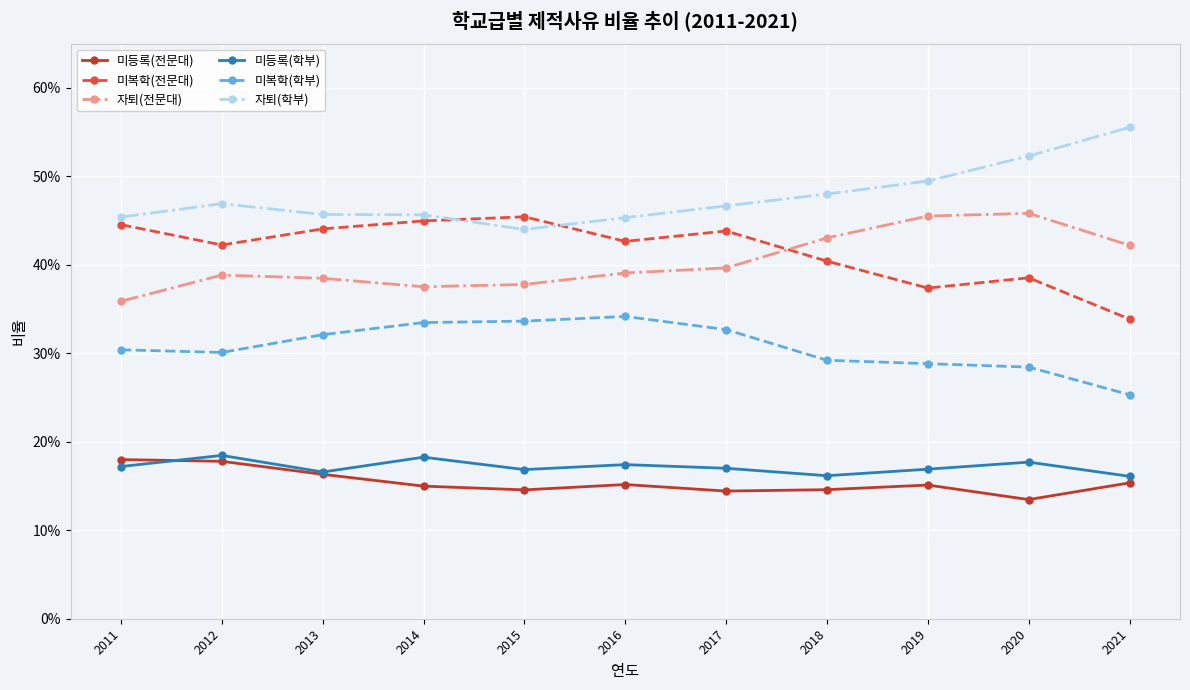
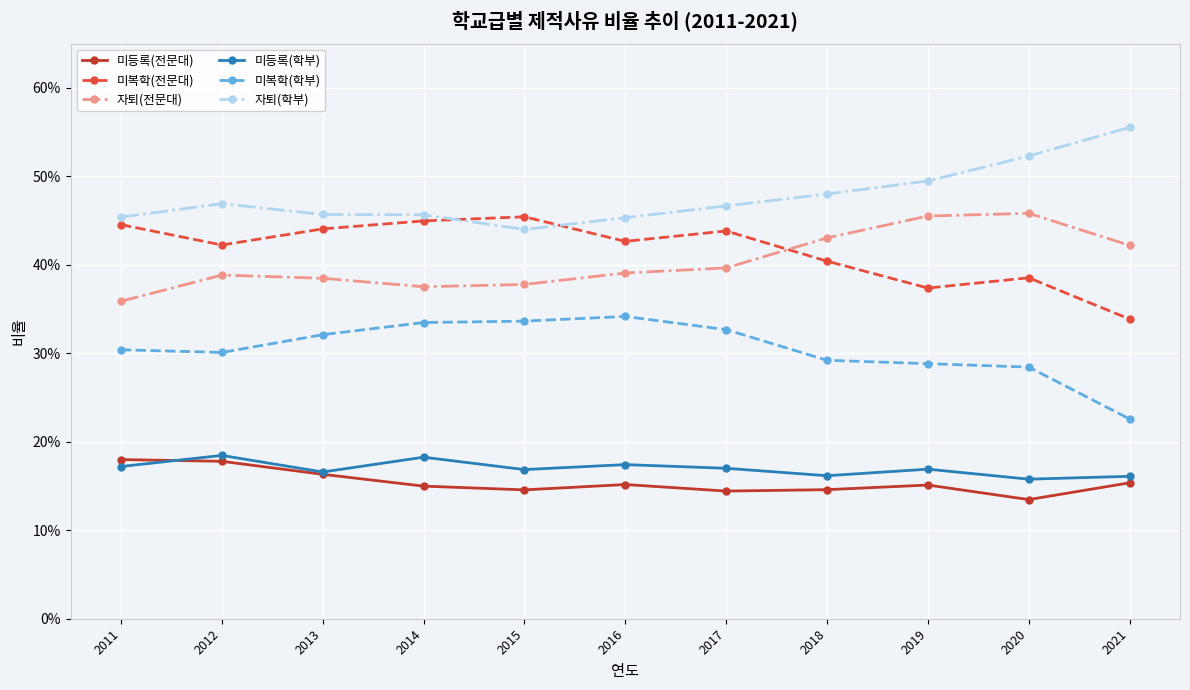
  {
    "자퇴(전문대)": {
      "2011": "36%",
      "2012": "39%",
      "2013": "38%",
      "2014": "38%",
      "2015": "38%",
      "2016": "39%",
      "2017": "40%",
      "2018": "43%",
      "2019": "46%",
      "2020": "46%",
      "2021": "42%"
    },
    "미등록(학부)": {
      "2011": "17%",
      "2012": "18%",
      "2014": "18%",
      "2015": "17%",
      "2016": "17%",
      "2017": "17%",
      "2018": "16%",
      "2019": "17%",
-     "2020": "18%",
+     "2020": "16%",
      "2021": "16%"
    },
    "미복학(학부)": {
      "2011": "30%",
      "2012": "30%",
      "2013": "32%",
      "2014": "33%",
      "2015": "34%",
      "2016": "34%",
      "2017": "33%",
      "2018": "29%",
      "2019": "29%",
      "2020": "28%",
-     "2021": "25%"
+     "2021": "23%"
    },
    "자퇴(학부)": {
      "2011": "45%",
      "2012": "47%",
      "2013": "46%",
      "2014": "46%",
      "2015": "44%",
      "2016": "45%",
      "2017": "47%",
      "2018": "48%",
      "2019": "49%",
      "2020": "52%",
      "2021": "56%"
    }
  }
